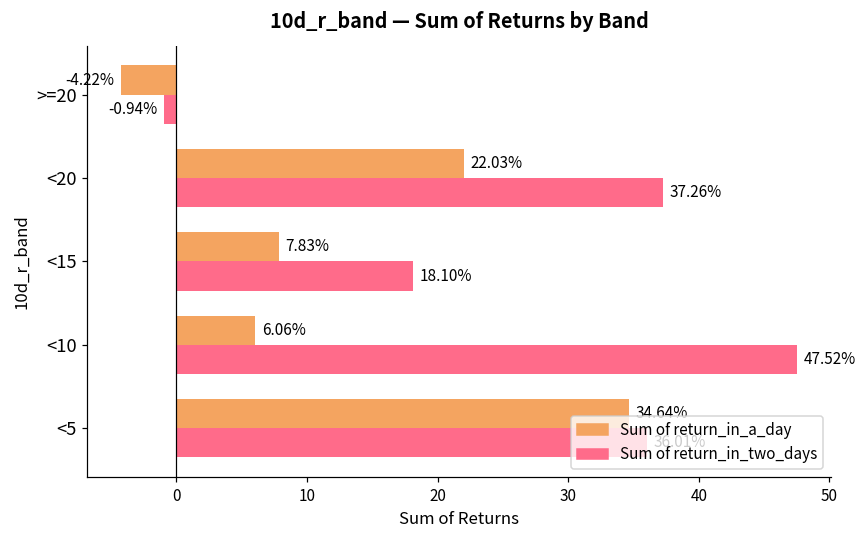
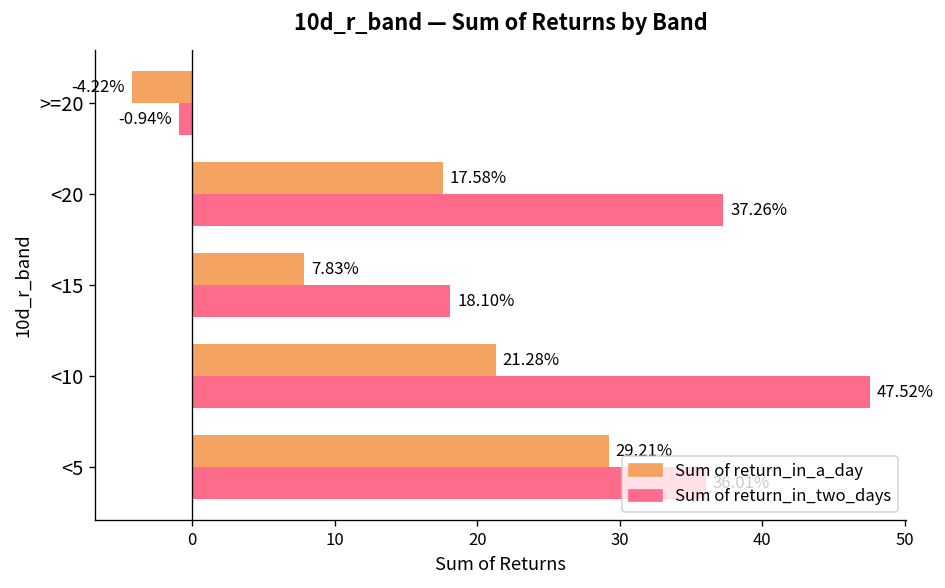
  {
    "Sum of return_in_a_day": {
      ">=20": "-4.22%",
-     "<20": "22.03%",
+     "<20": "17.58%",
      "<15": "7.83%",
-     "<10": "6.06%",
-     "<5": "34.6"
+     "<10": "21.28%",
+     "<5": "29.2"
    },
    "Sum of return_in_two_days": {
      ">=20": "-0.94%",
      "<20": "37.26%",
      "<15": "18.10%",
      "<10": "47.52%"
    }
  }
